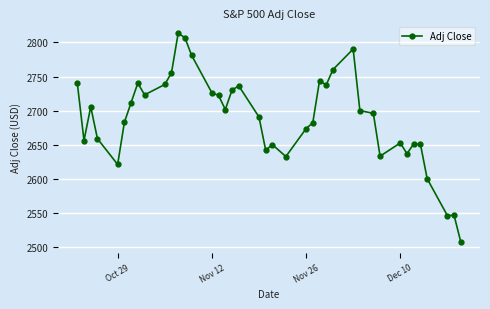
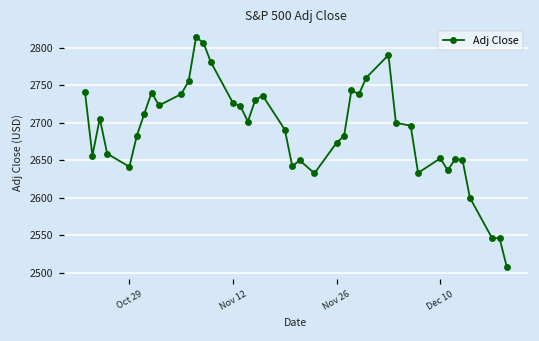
  {
-   "Oct 29": 2620,
+   "Oct 29": 2640,
    "Nov 12": 2730,
    "Nov 26": 2670,
    "Dec 10": 2650
  }
